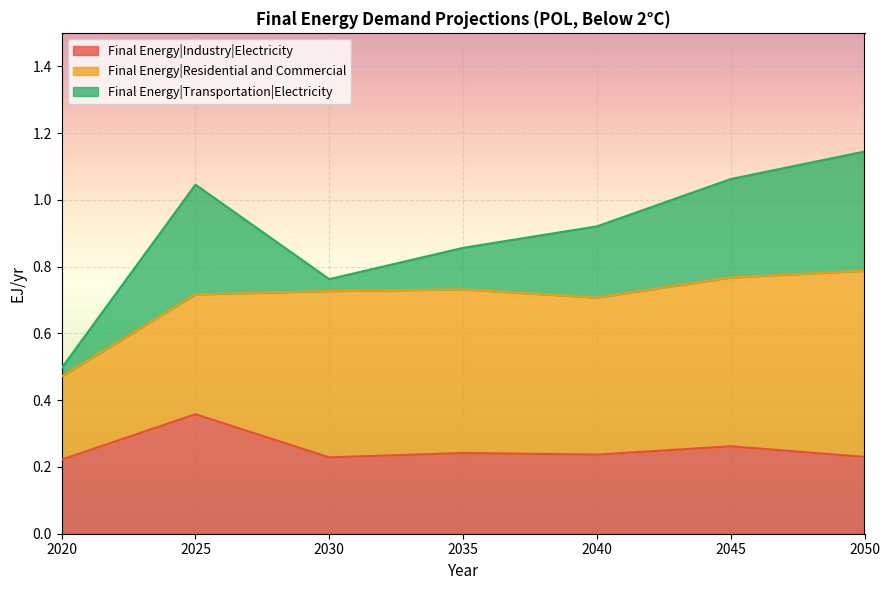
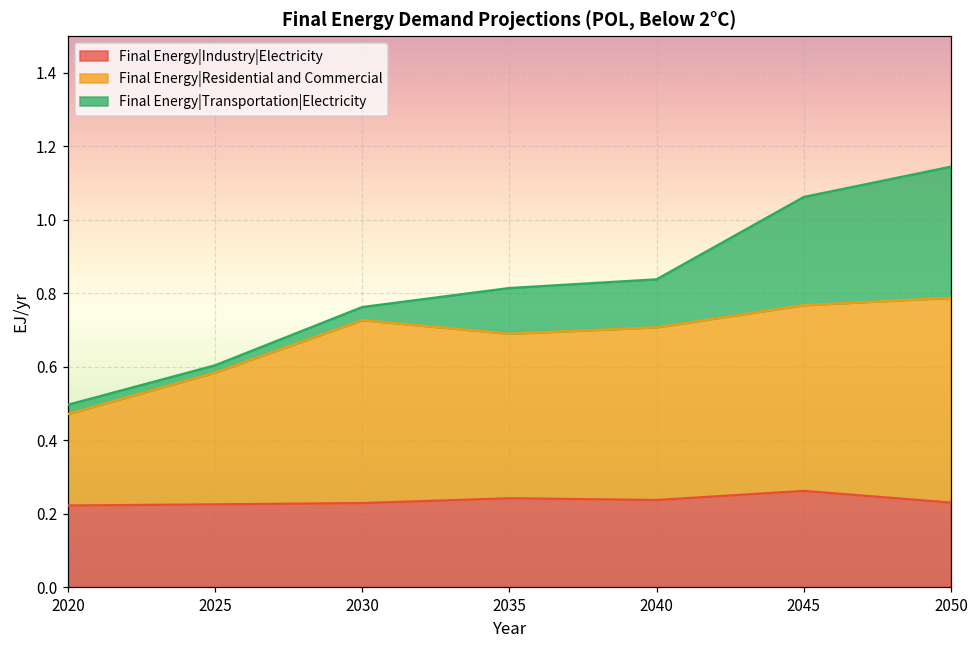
  {
    "Final Energy|Industry|Electricity": {
      "2020": 0.22,
-     "2025": 0.36,
+     "2025": 0.23,
      "2030": 0.23,
      "2035": 0.24,
      "2040": 0.24,
      "2045": 0.26,
      "2050": 0.23
    },
    "Final Energy|Residential and Commercial": {
      "2020": 0.25,
      "2025": 0.36,
      "2030": 0.50,
-     "2035": 0.49,
+     "2035": 0.45,
      "2040": 0.47,
      "2045": 0.51,
      "2050": 0.56
    },
    "Final Energy|Transportation|Electricity": {
      "2020": 0.03,
-     "2025": 0.33,
+     "2025": 0.02,
      "2030": 0.04,
      "2035": 0.12,
-     "2040": 0.21,
+     "2040": 0.13,
      "2045": 0.29,
      "2050": 0.36
    }
  }
